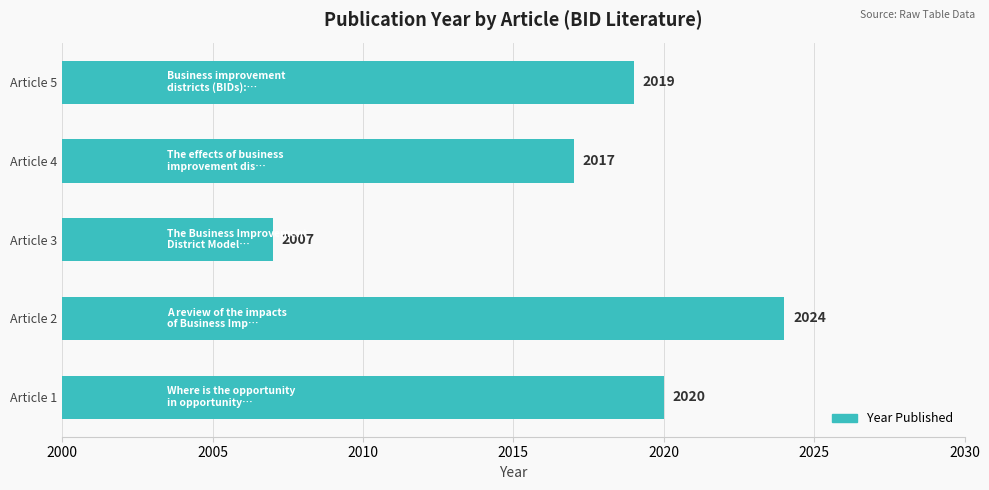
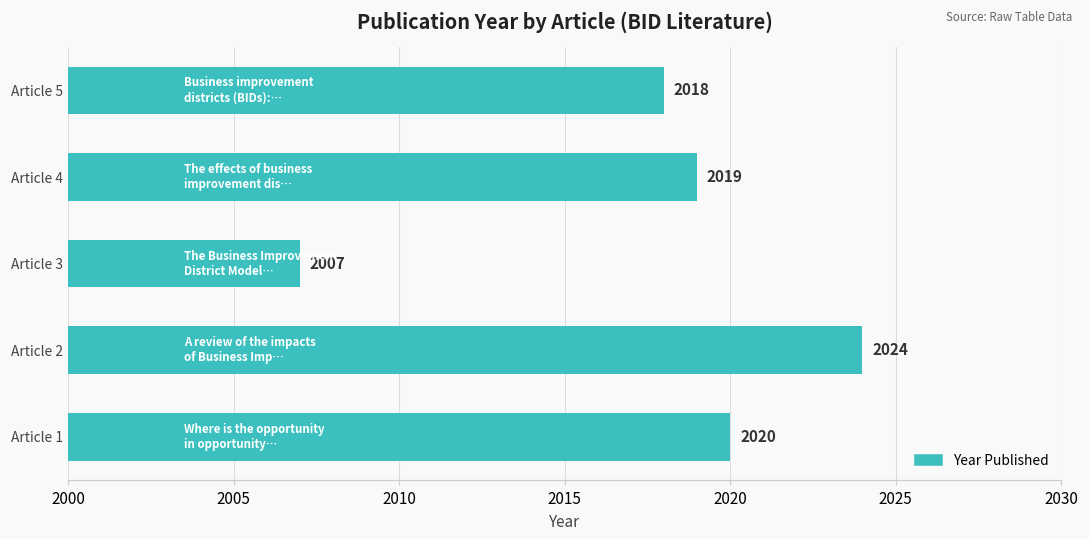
  {
-   "Article 5": 2019,
-   "Article 4": 2017,
+   "Article 5": 2018,
+   "Article 4": 2019,
    "Article 2": 2024,
    "Article 1": 2020
  }
